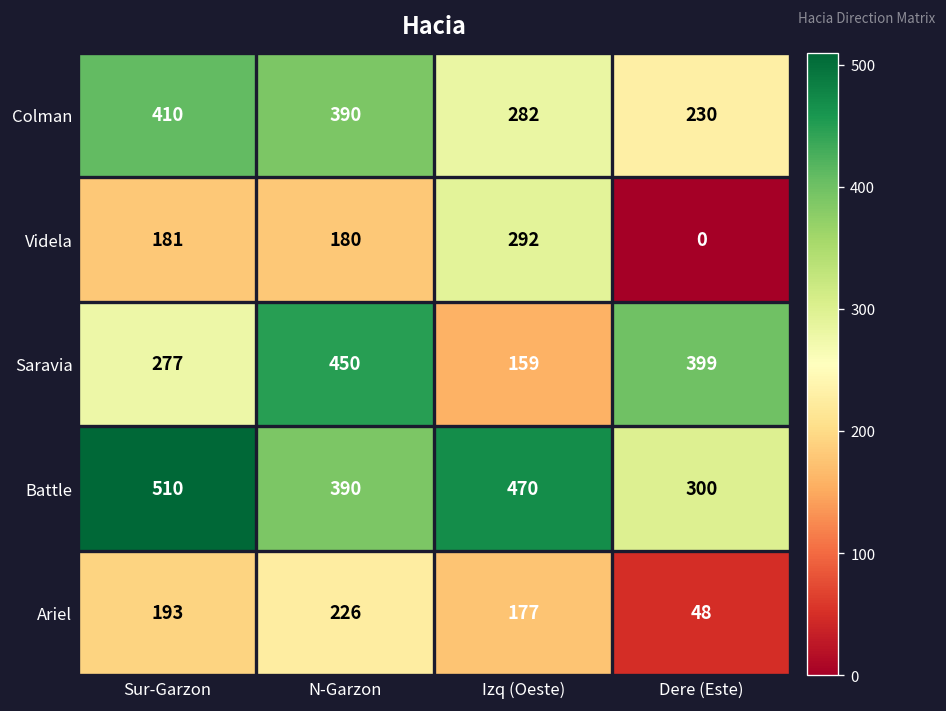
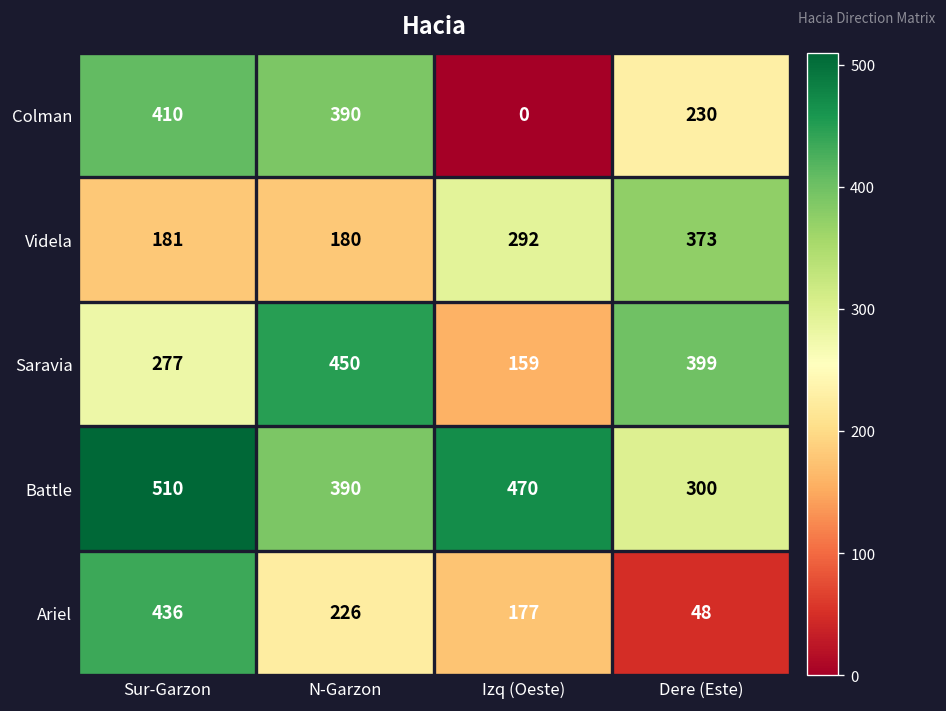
  {
    "Colman": {
      "Sur-Garzon": 410,
      "N-Garzon": 390,
-     "Izq (Oeste)": 282,
+     "Izq (Oeste)": 0,
      "Dere (Este)": 230
    },
    "Videla": {
      "Sur-Garzon": 181,
      "N-Garzon": 180,
      "Izq (Oeste)": 292,
-     "Dere (Este)": 0
+     "Dere (Este)": 373
    },
    "Saravia": {
      "Sur-Garzon": 277,
      "N-Garzon": 450,
      "Izq (Oeste)": 159,
      "Dere (Este)": 399
    },
    "Battle": {
      "Sur-Garzon": 510,
      "N-Garzon": 390,
      "Izq (Oeste)": 470,
      "Dere (Este)": 300
    },
    "Ariel": {
-     "Sur-Garzon": 193,
+     "Sur-Garzon": 436,
      "N-Garzon": 226,
      "Izq (Oeste)": 177,
      "Dere (Este)": 48
    }
  }
